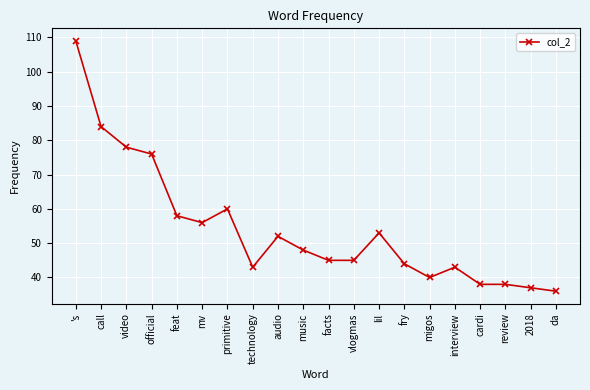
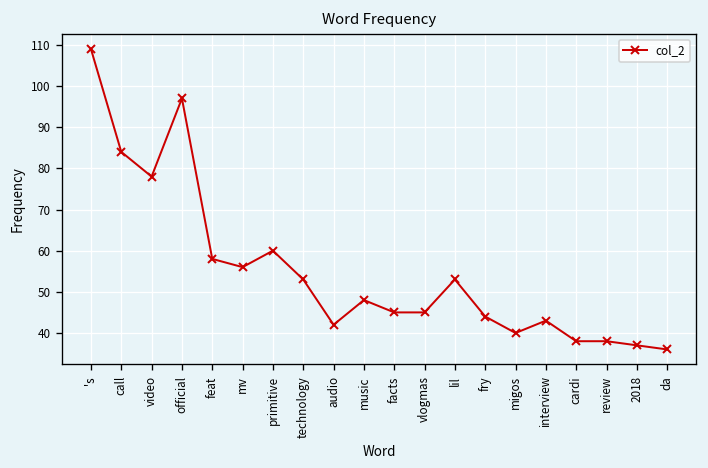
  {
    "'s": 109,
    "call": 84,
    "video": 78,
-   "official": 76,
+   "official": 97,
    "feat": 58,
    "mv": 56,
    "primitive": 60,
-   "technology": 43,
-   "audio": 52,
+   "technology": 53,
+   "audio": 42,
    "music": 48,
    "facts": 45,
    "vlogmas": 45,
    "lil": 53,
    "fry": 44,
    "migos": 40,
    "interview": 43,
    "cardi": 38,
    "review": 38,
    "2018": 37,
    "da": 36
  }
